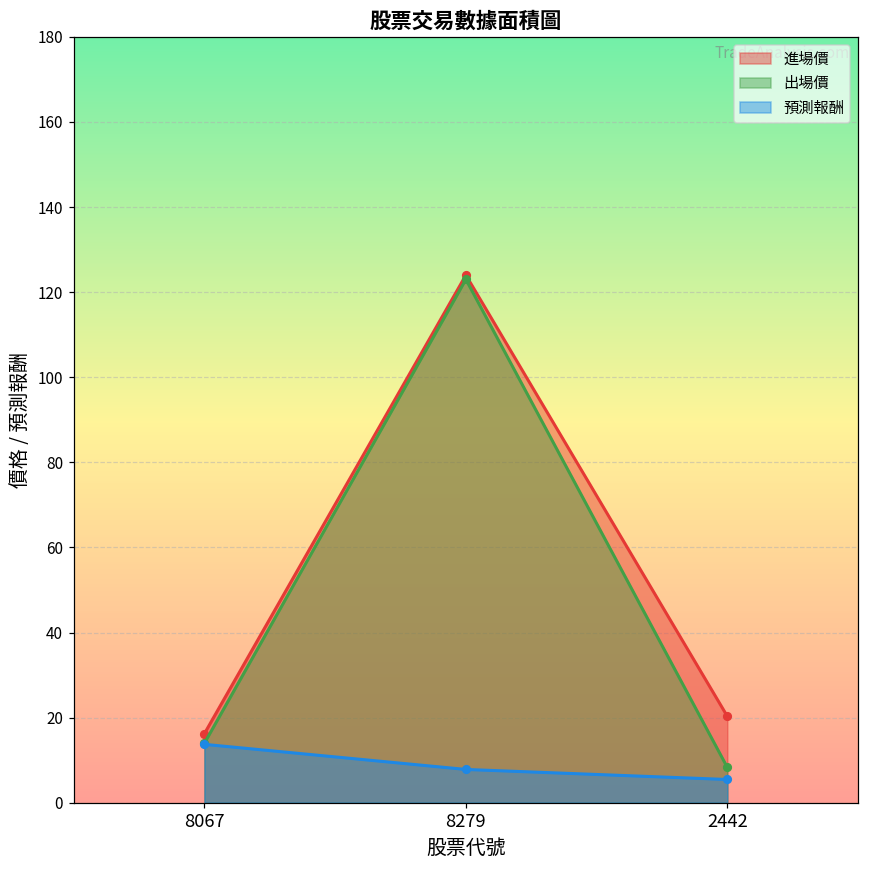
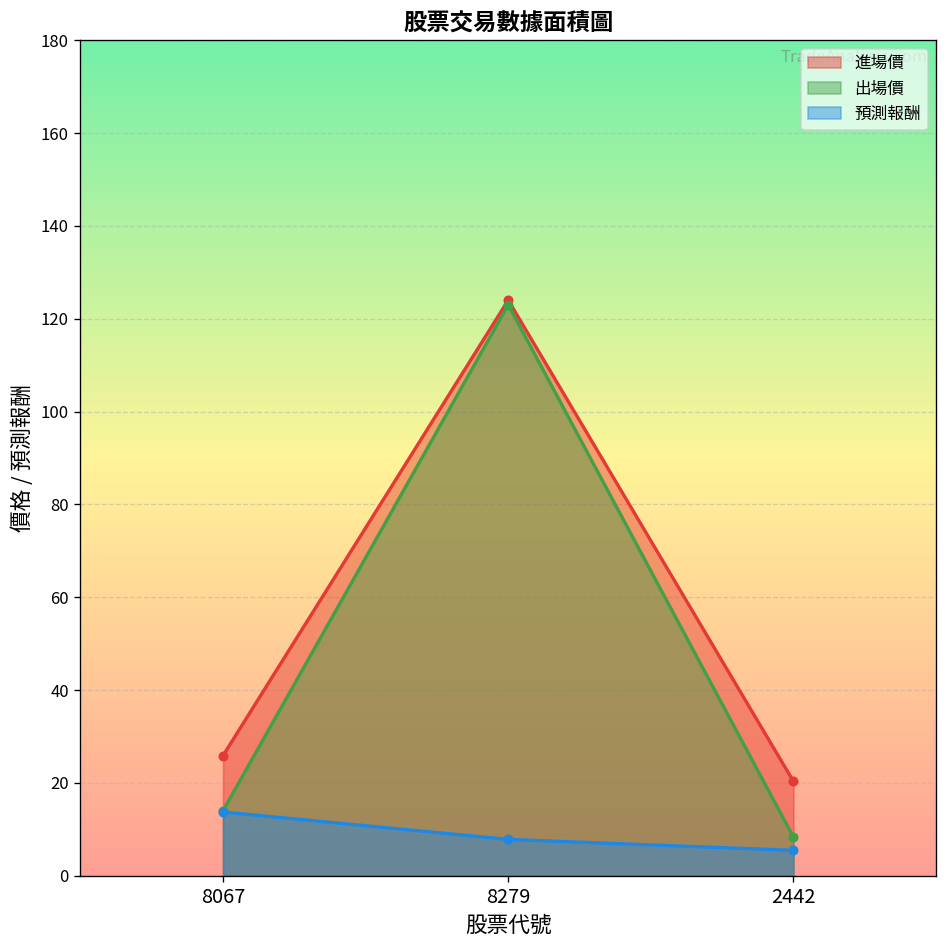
  {
    "進場價": {
-     "8067": 16,
+     "8067": 26,
      "8279": 124,
      "2442": 20
    },
    "出場價": {
      "8279": 123,
      "2442": 8
    },
    "預測報酬": {
      "8279": 8,
      "2442": 5
    }
  }
